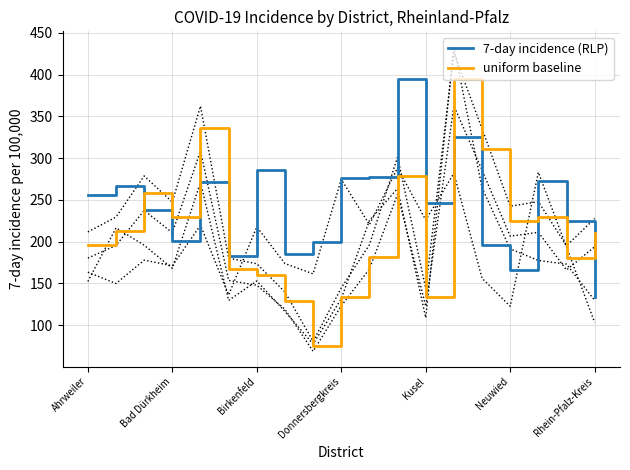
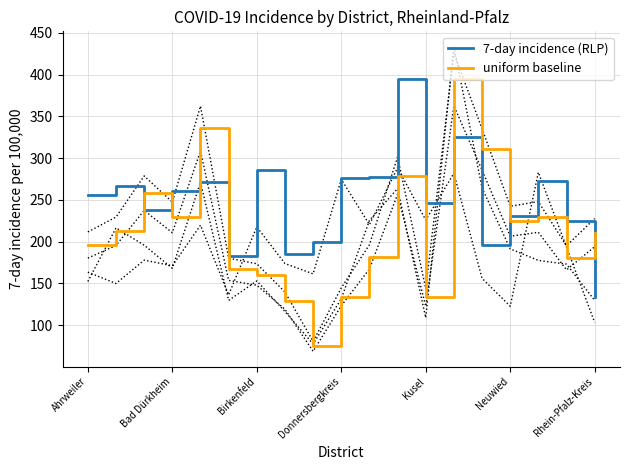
  {
    "7-day incidence (RLP)": {
      "Ahrweiler": 260,
-     "Bad Dürkheim": 200,
+     "Bad Dürkheim": 260,
      "Birkenfeld": 290,
      "Kusel": 250,
-     "Neuwied": 170,
+     "Neuwied": 230,
      "Rhein-Pfalz-Kreis": 130
    },
    "uniform baseline": {
      "Ahrweiler": 200,
      "Bad Dürkheim": 230,
      "Birkenfeld": 160,
      "Kusel": 130,
      "Neuwied": 220,
      "Rhein-Pfalz-Kreis": 210
    }
  }
